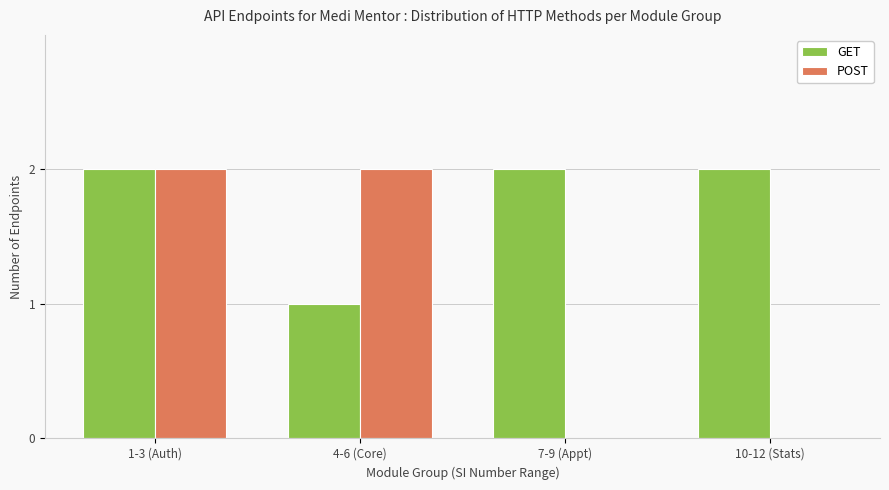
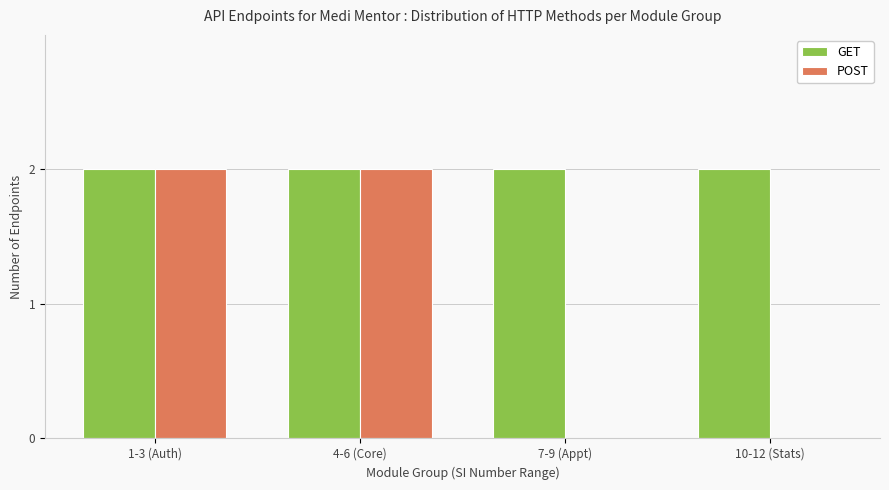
  {
    "GET": {
      "1-3 (Auth)": 2,
-     "4-6 (Core)": 1,
+     "4-6 (Core)": 2,
      "7-9 (Appt)": 2,
      "10-12 (Stats)": 2
    },
    "POST": {
      "1-3 (Auth)": 2,
      "4-6 (Core)": 2,
      "7-9 (Appt)": 0,
      "10-12 (Stats)": 0
    }
  }
